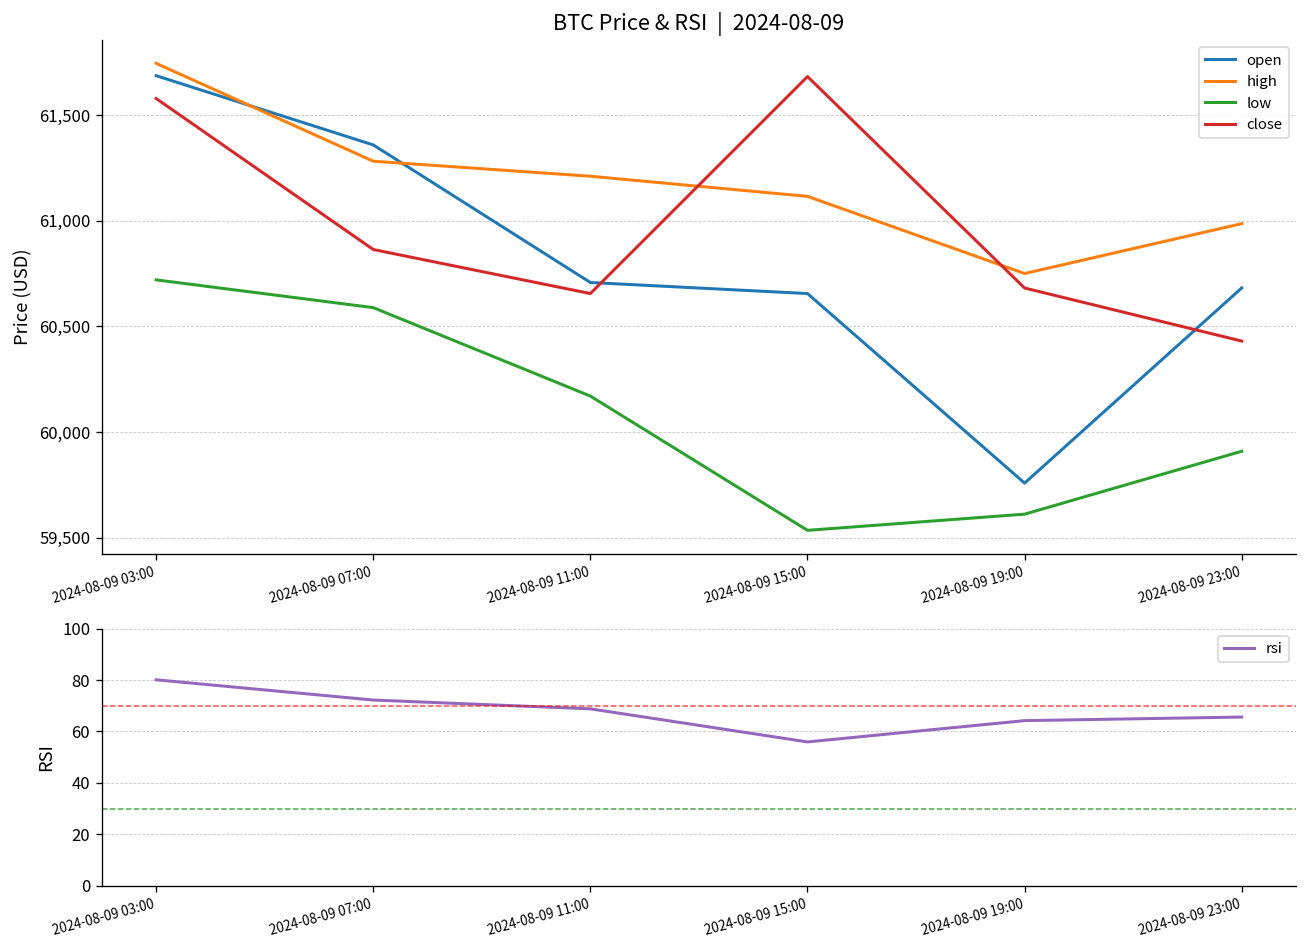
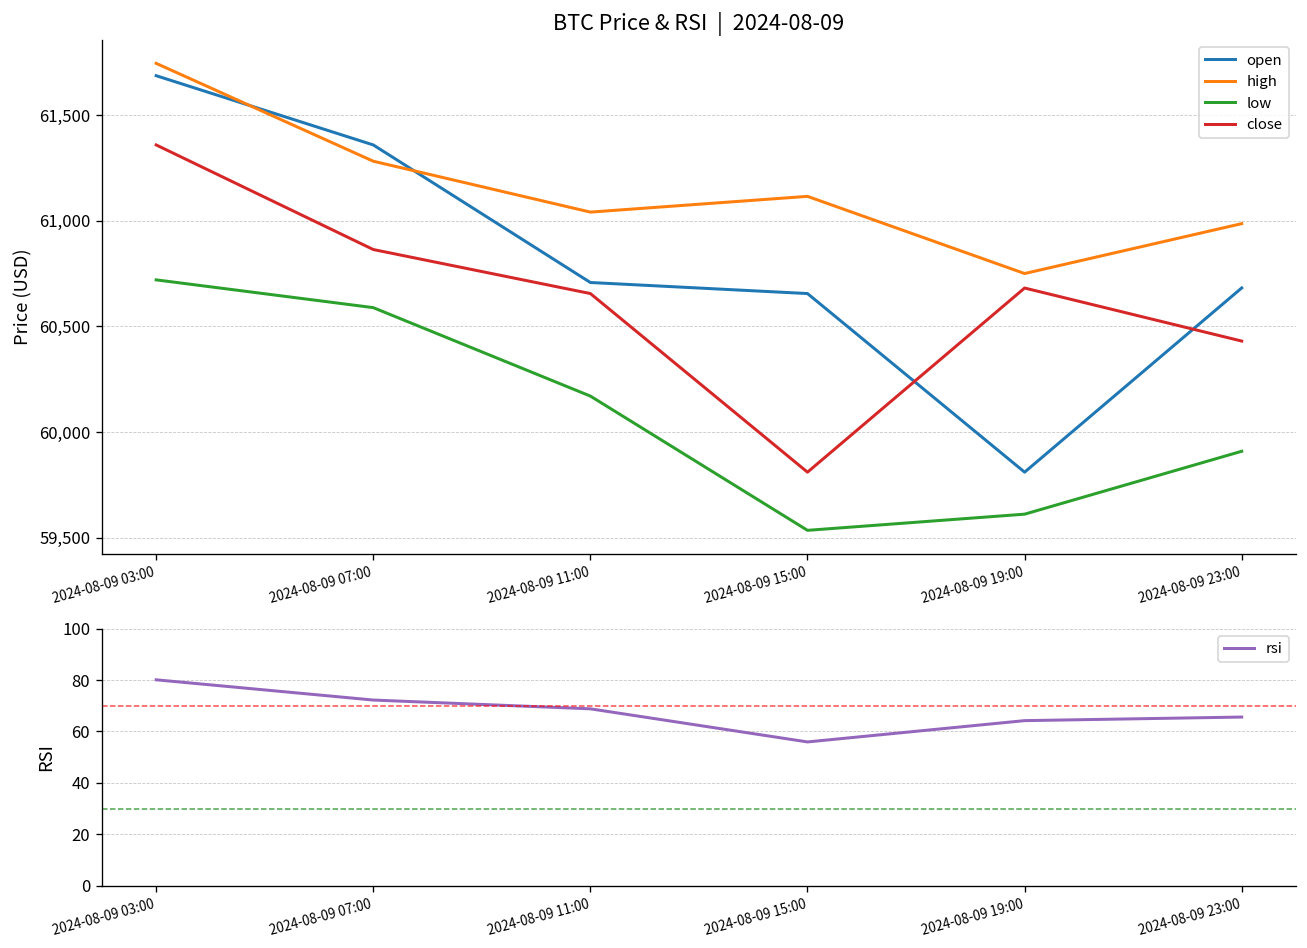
  {
    "BTC Price & RSI | 2024-08-09": {
      "open": {
        "2024-08-09 03:00": "61,690",
        "2024-08-09 07:00": "61,360",
        "2024-08-09 11:00": "60,710",
        "2024-08-09 15:00": "60,660",
-       "2024-08-09 19:00": "59,760",
+       "2024-08-09 19:00": "59,810",
        "2024-08-09 23:00": "60,680"
      },
      "high": {
        "2024-08-09 03:00": "61,740",
        "2024-08-09 07:00": "61,280",
-       "2024-08-09 11:00": "61,210",
+       "2024-08-09 11:00": "61,040",
        "2024-08-09 15:00": "61,120",
        "2024-08-09 19:00": "60,750",
        "2024-08-09 23:00": "60,990"
      },
      "low": {
        "2024-08-09 03:00": "60,720",
        "2024-08-09 07:00": "60,590",
        "2024-08-09 11:00": "60,170",
        "2024-08-09 15:00": "59,540",
        "2024-08-09 19:00": "59,610",
        "2024-08-09 23:00": "59,910"
      },
      "close": {
-       "2024-08-09 03:00": "61,580",
+       "2024-08-09 03:00": "61,360",
        "2024-08-09 07:00": "60,860",
        "2024-08-09 11:00": "60,660",
-       "2024-08-09 15:00": "61,680",
+       "2024-08-09 15:00": "59,810",
        "2024-08-09 19:00": "60,680",
        "2024-08-09 23:00": "60,430"
      }
    }
  }
